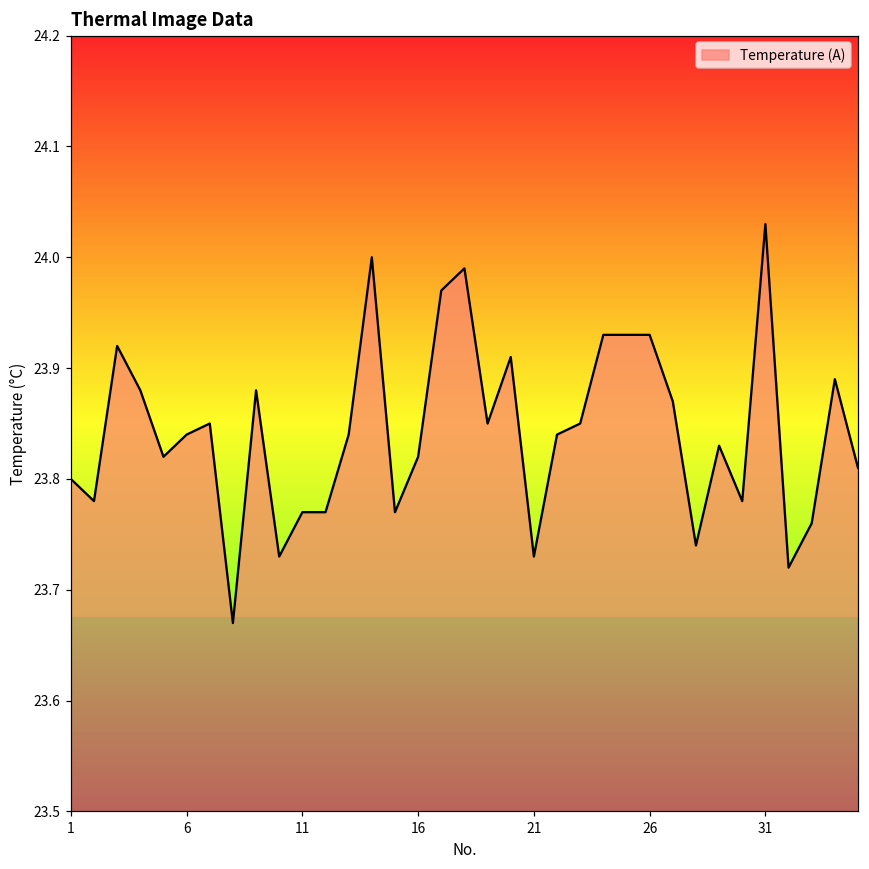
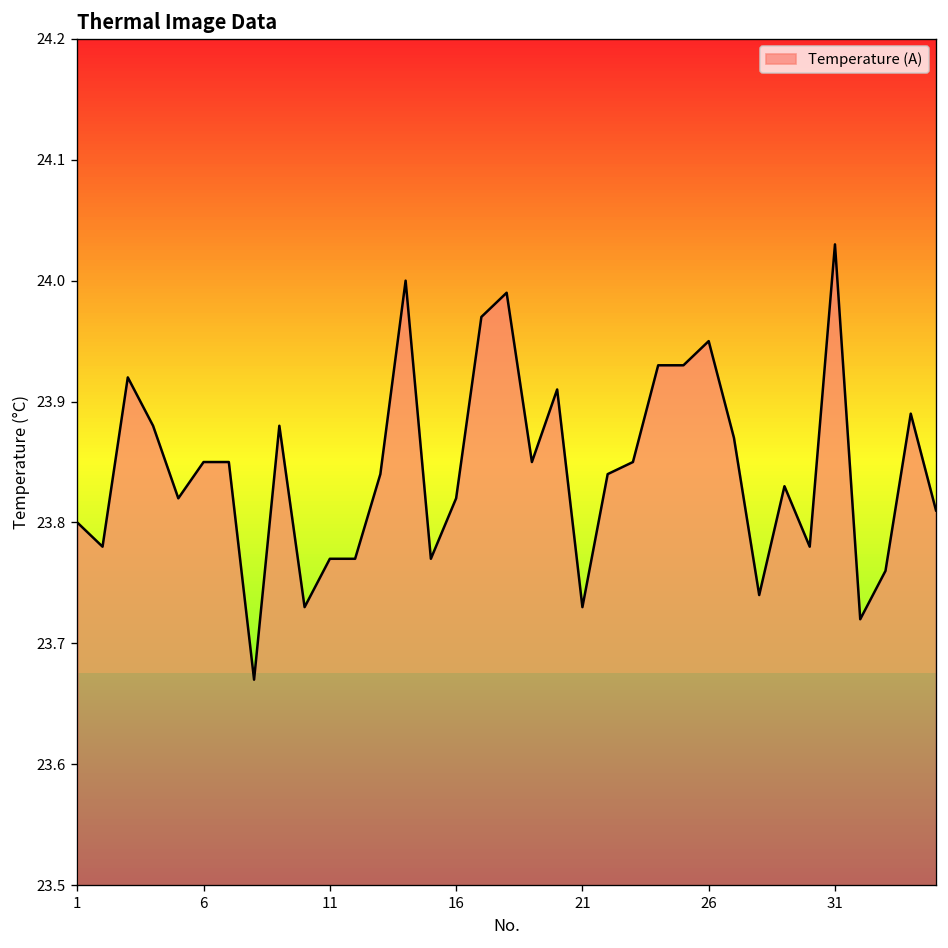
  {
    "1": 23.80,
-   "6": 23.84,
+   "6": 23.85,
    "11": 23.77,
    "16": 23.82,
    "21": 23.73,
-   "26": 23.93,
+   "26": 23.95,
    "31": 24.03
  }
